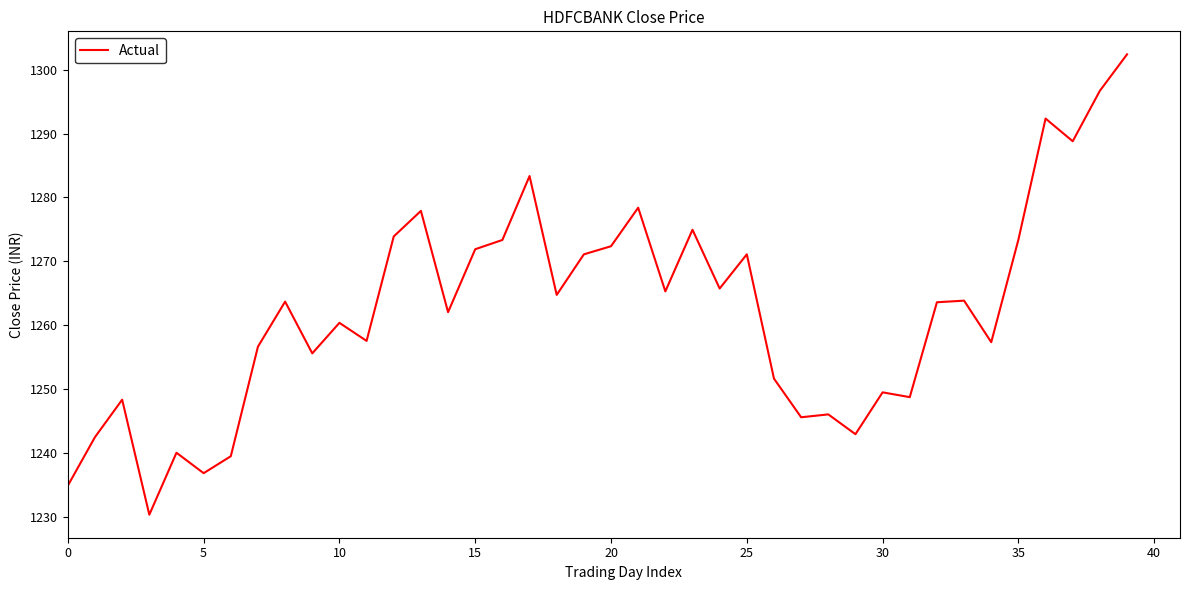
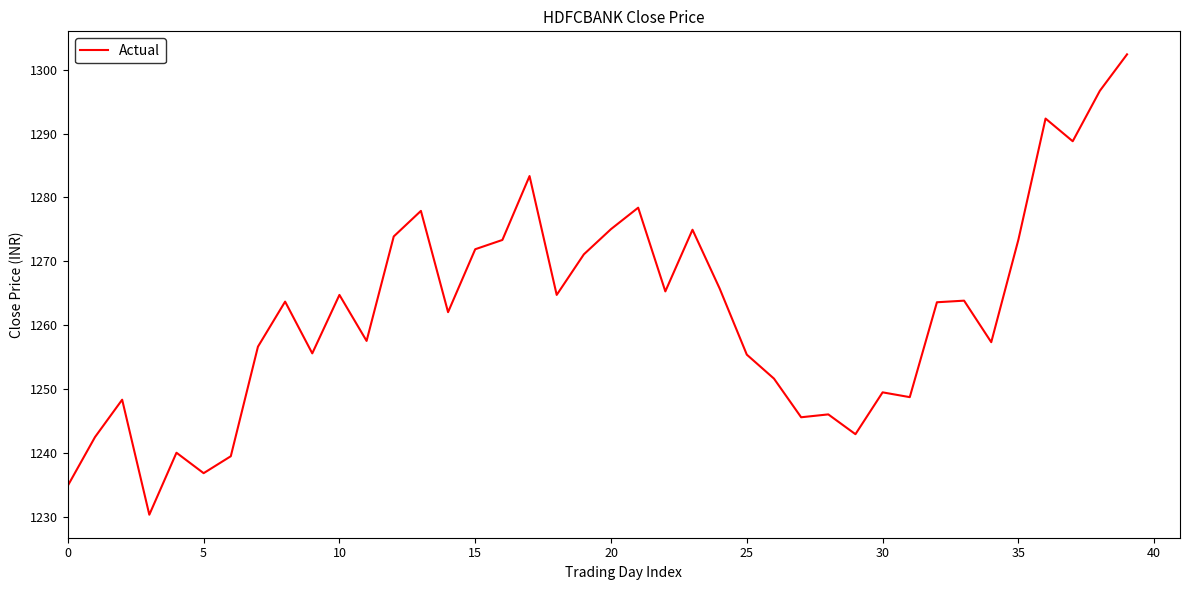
  {
    "0": 1235,
    "5": 1237,
-   "10": 1260,
+   "10": 1265,
    "15": 1272,
-   "20": 1272,
-   "25": 1271,
+   "20": 1275,
+   "25": 1255,
    "30": 1250,
    "35": 1273
  }
